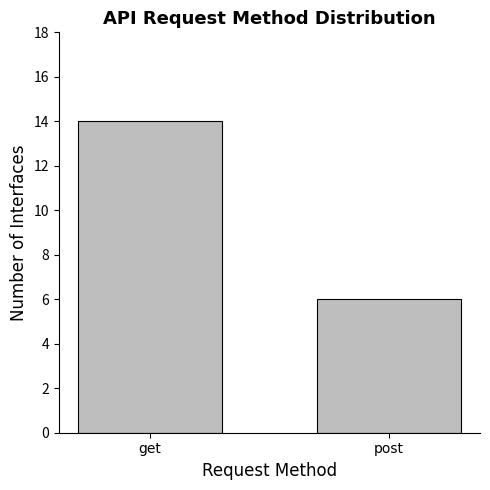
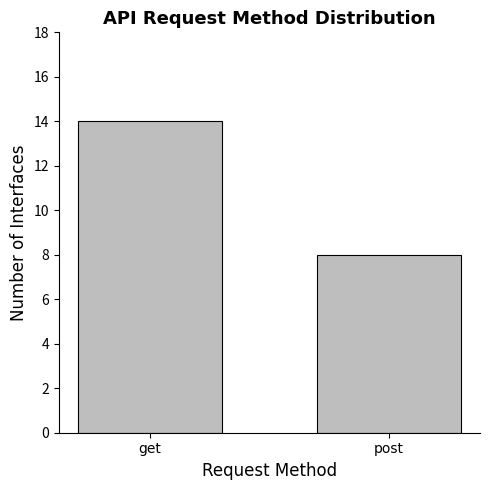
  {
    "get": 14,
-   "post": 6
+   "post": 8
  }
